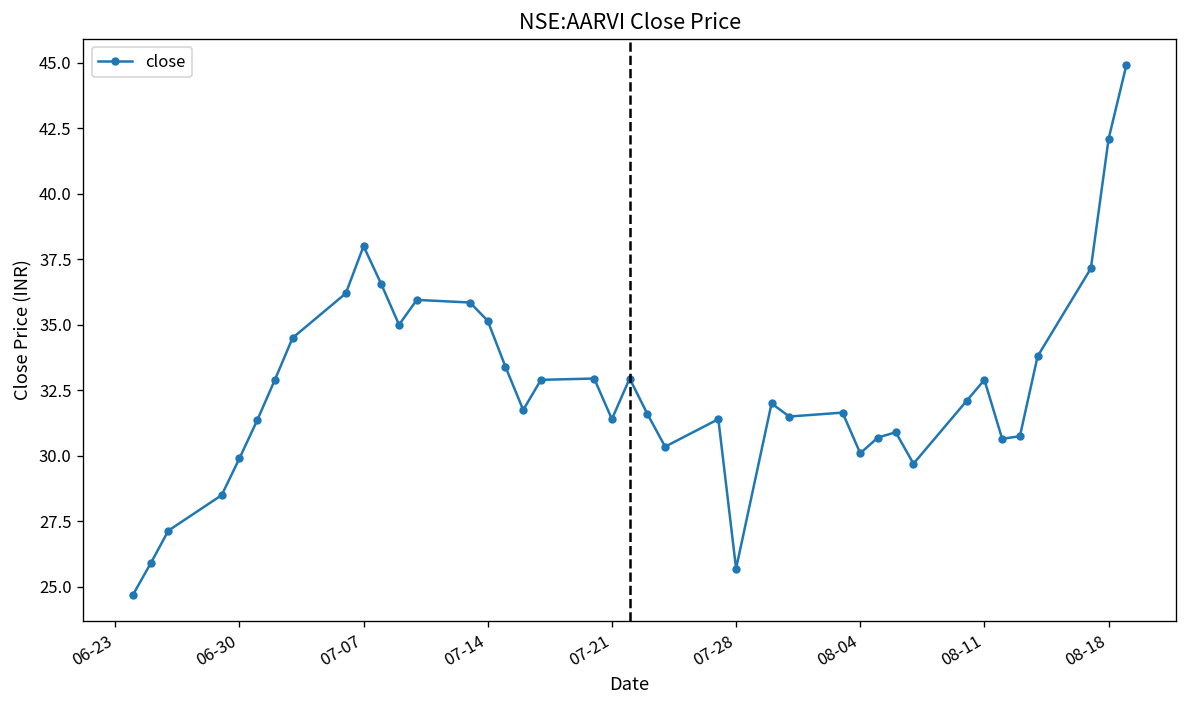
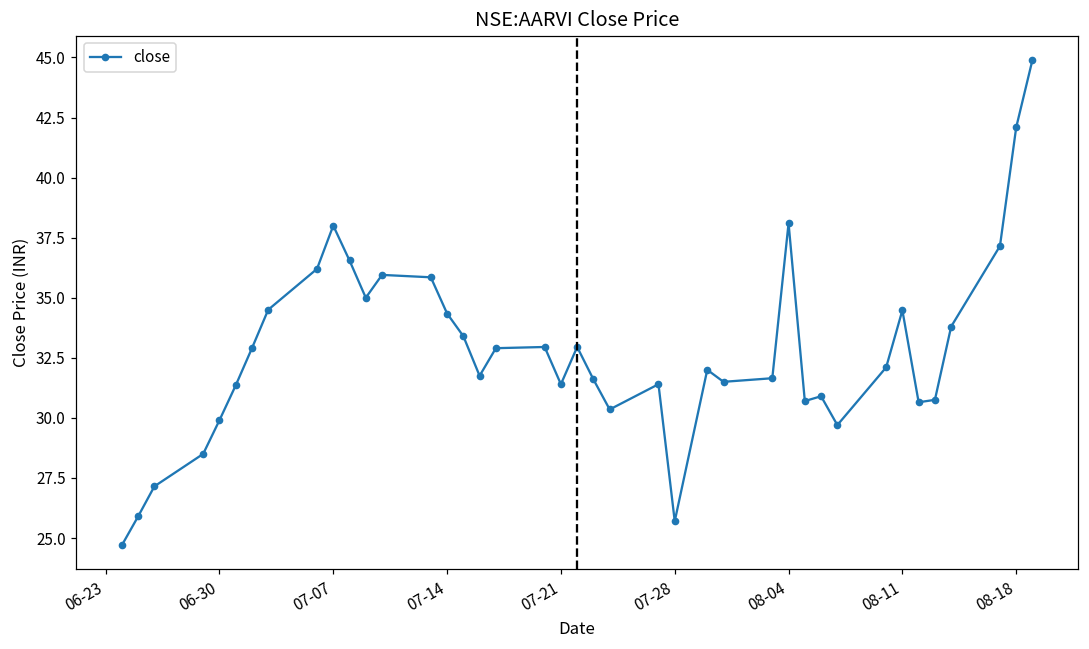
  {
    "06-30": 29.9,
    "07-07": 38.0,
-   "07-14": 35.2,
+   "07-14": 34.3,
    "07-21": 31.4,
    "07-28": 25.7,
-   "08-04": 30.1,
-   "08-11": 32.9,
+   "08-04": 38.1,
+   "08-11": 34.5,
    "08-18": 42.1
  }
